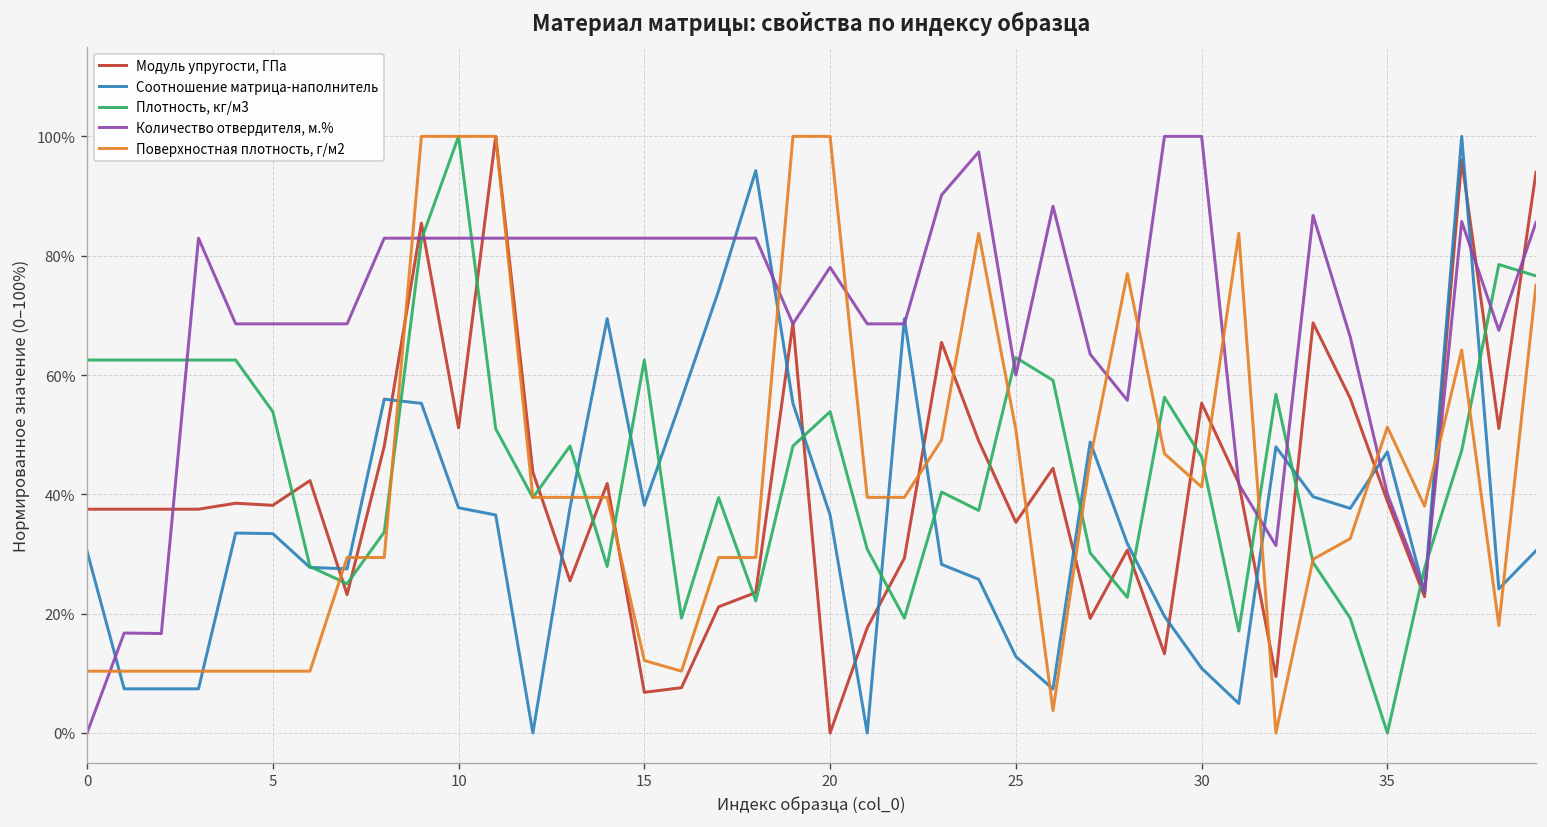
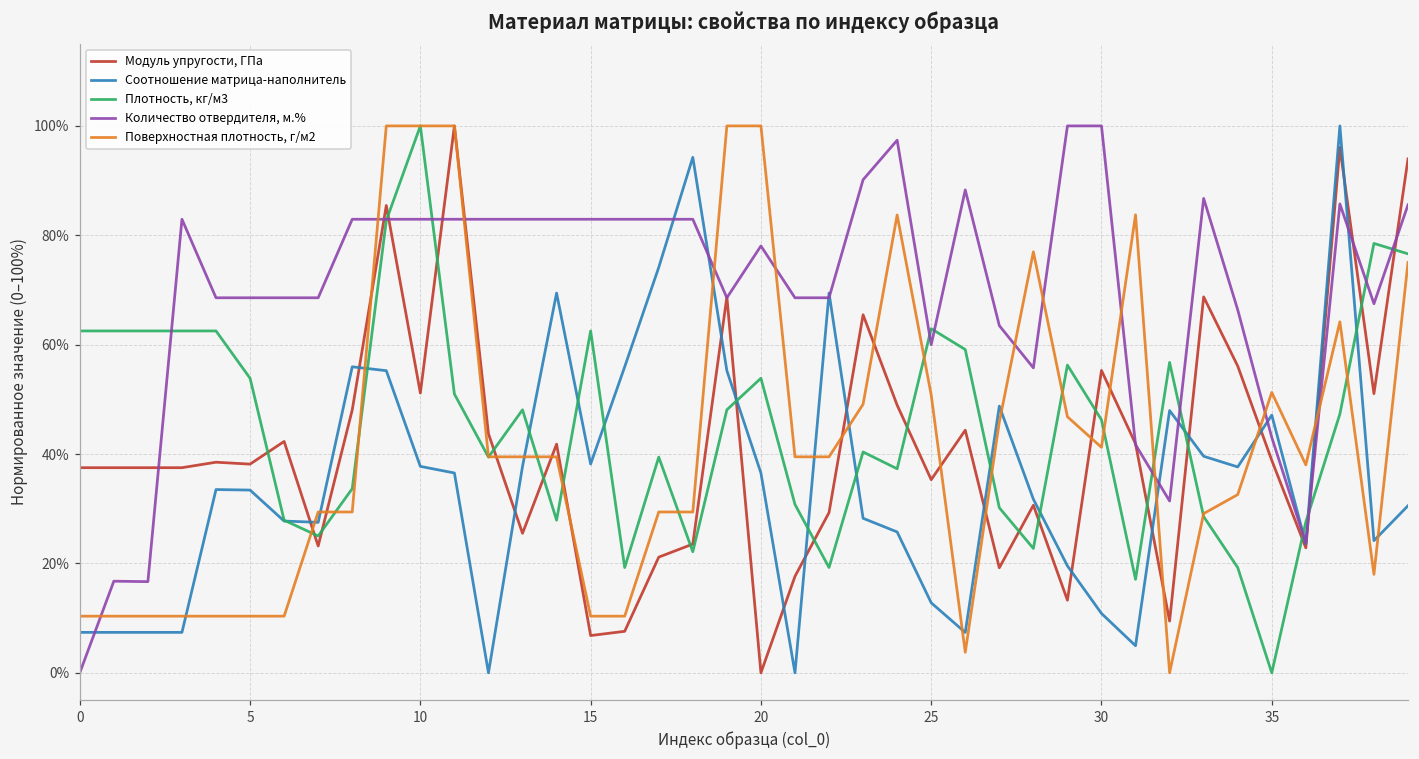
  {
    "Модуль упругости, ГПа": {
      "0": "38%",
      "5": "38%",
      "10": "51%",
      "15": "7%",
      "20": "0%",
      "25": "35%",
      "30": "55%",
      "35": "39%"
    },
    "Соотношение матрица-наполнитель": {
-     "0": "30%",
+     "0": "7%",
      "5": "33%",
      "10": "38%",
      "15": "38%",
      "20": "37%",
      "25": "13%",
      "30": "11%",
      "35": "47%"
    },
    "Плотность, кг/м3": {
      "0": "63%",
      "5": "54%",
      "15": "63%",
      "20": "54%",
      "25": "63%",
      "30": "46%",
      "35": "0%"
    },
    "Количество отвердителя, м.%": {
      "0": "0%",
      "5": "69%",
      "10": "83%",
      "15": "83%",
      "20": "78%",
      "25": "60%",
      "30": "100%",
-     "35": "40%"
+     "35": "43%"
    },
    "Поверхностная плотность, г/м2": {
      "0": "10%",
      "5": "10%",
-     "15": "12%",
+     "15": "10%",
      "20": "100%",
      "25": "51%",
      "30": "41%",
      "35": "51%"
    }
  }
